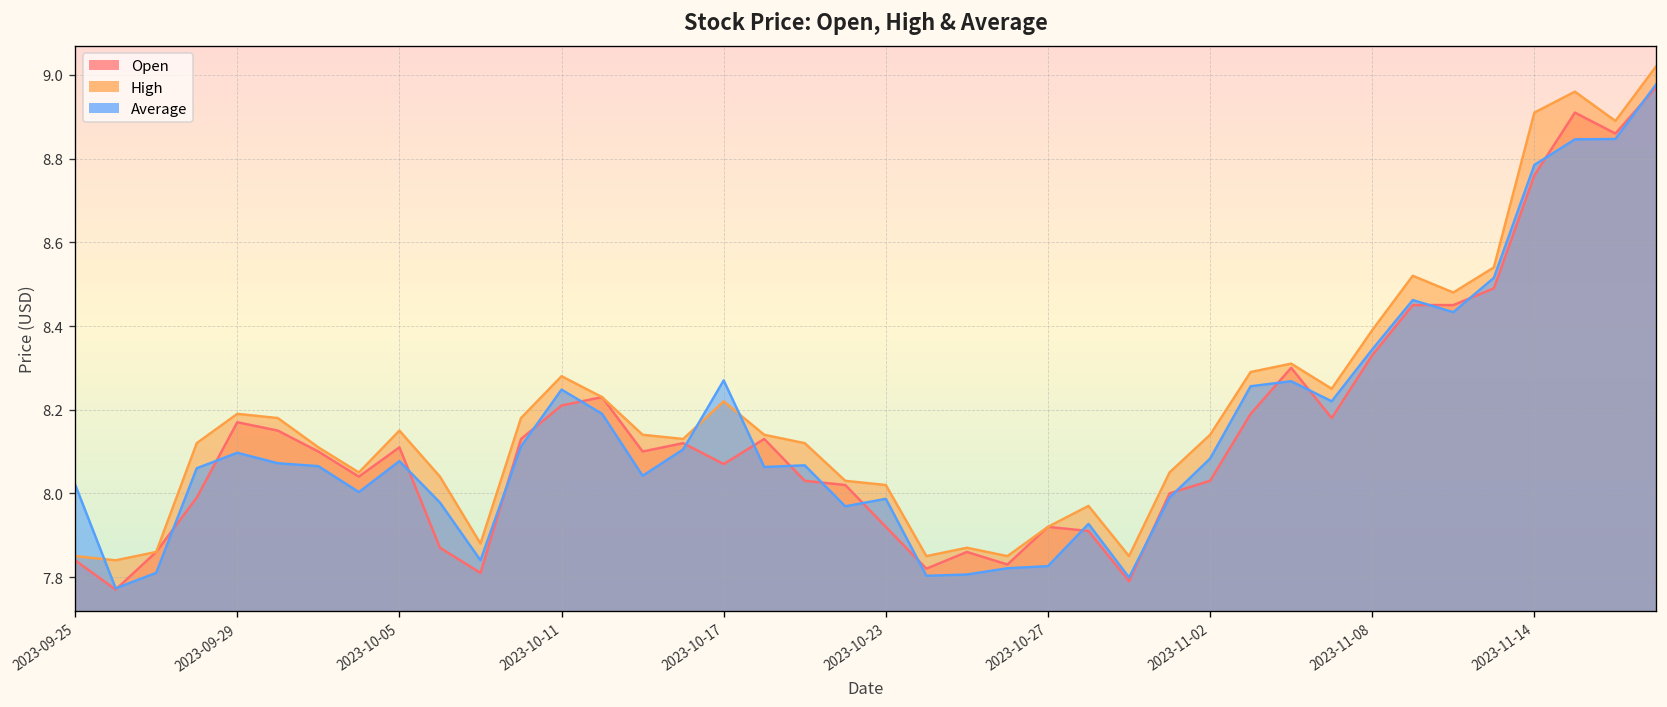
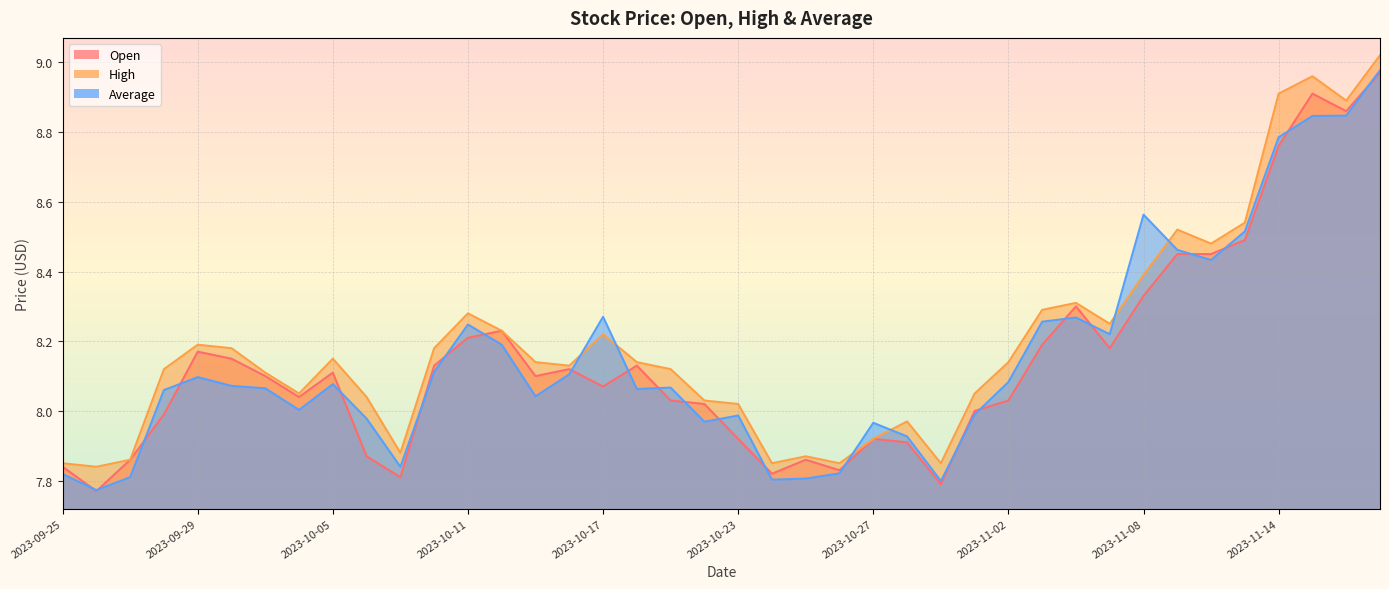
  {
    "Average": {
-     "2023-09-25": 8.02,
+     "2023-09-25": 7.82,
      "2023-09-29": 8.10,
      "2023-10-05": 8.08,
      "2023-10-11": 8.25,
      "2023-10-17": 8.27,
      "2023-10-23": 7.99,
-     "2023-10-27": 7.83,
+     "2023-10-27": 7.97,
      "2023-11-02": 8.08,
-     "2023-11-08": 8.34,
+     "2023-11-08": 8.56,
      "2023-11-14": 8.79
    }
  }
